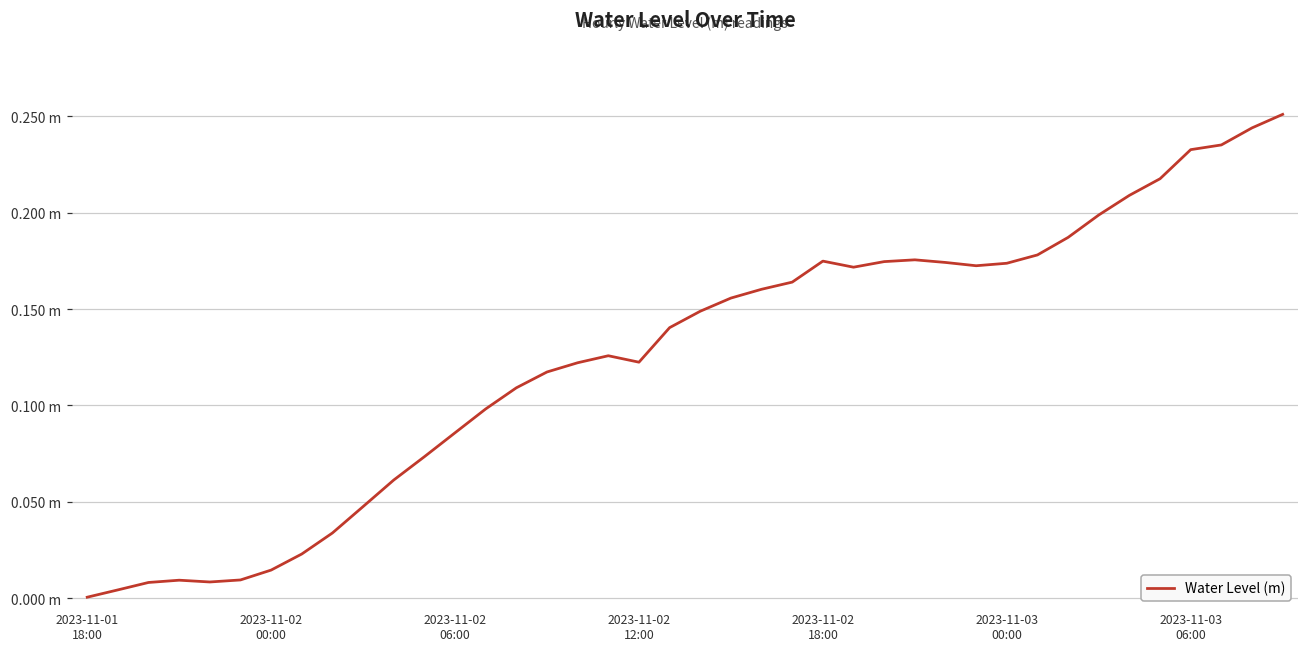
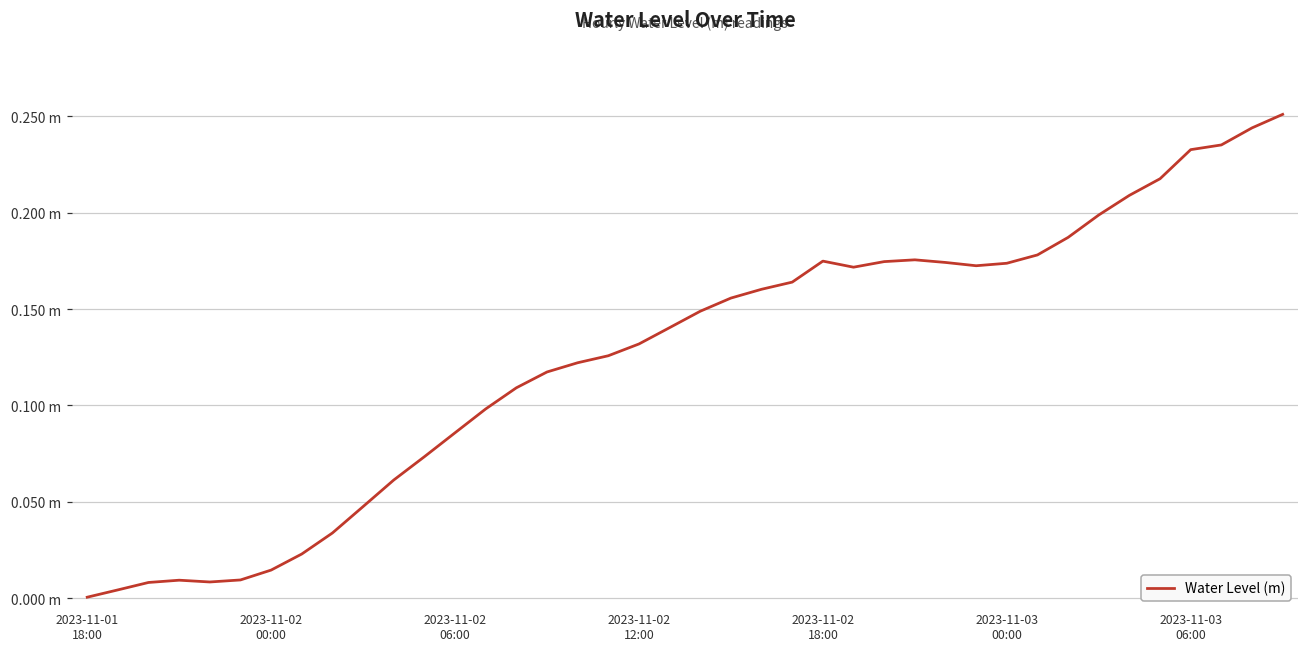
  {
    "2023-11-01 18:00": "0.001 m",
    "2023-11-02 00:00": "0.015 m",
    "2023-11-02 06:00": "0.086 m",
-   "2023-11-02 12:00": "0.122 m",
+   "2023-11-02 12:00": "0.132 m",
    "2023-11-02 18:00": "0.175 m",
    "2023-11-03 00:00": "0.174 m",
    "2023-11-03 06:00": "0.233 m"
  }
